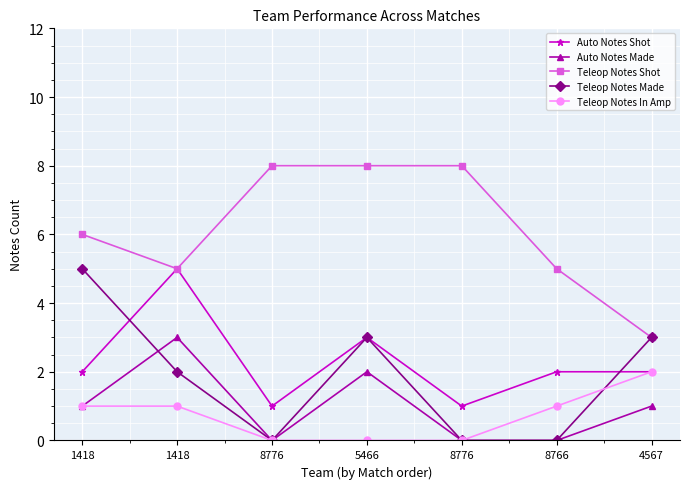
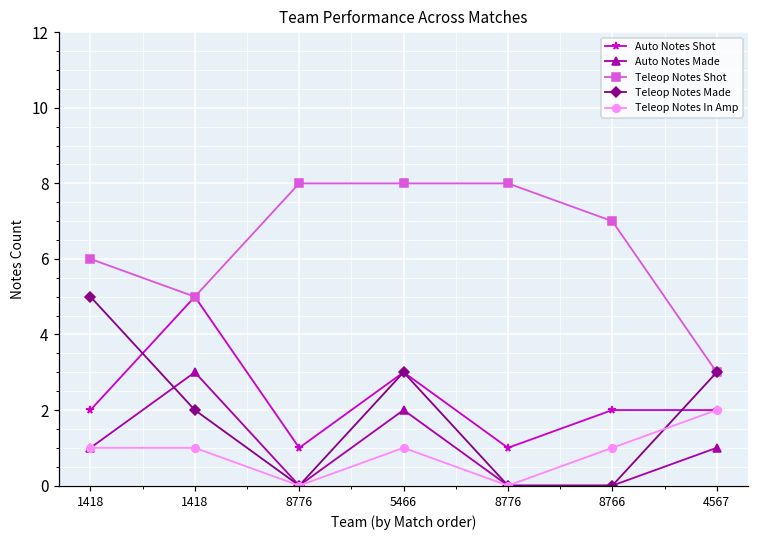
  {
    "Teleop Notes Shot": {
      "5466": 8,
-     "8766": 5
+     "8766": 7
    },
    "Teleop Notes In Amp": {
-     "5466": 0,
+     "5466": 1,
      "8766": 1
    }
  }
